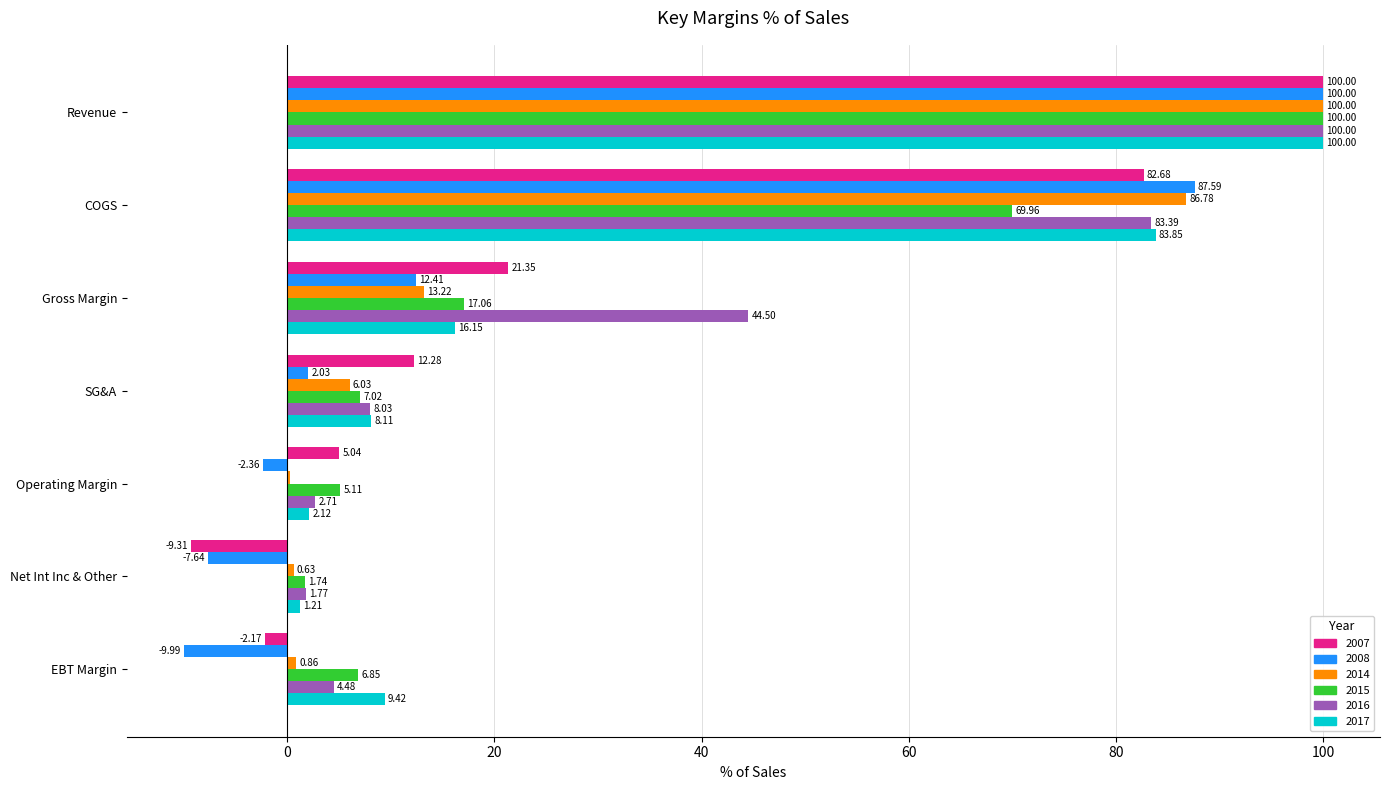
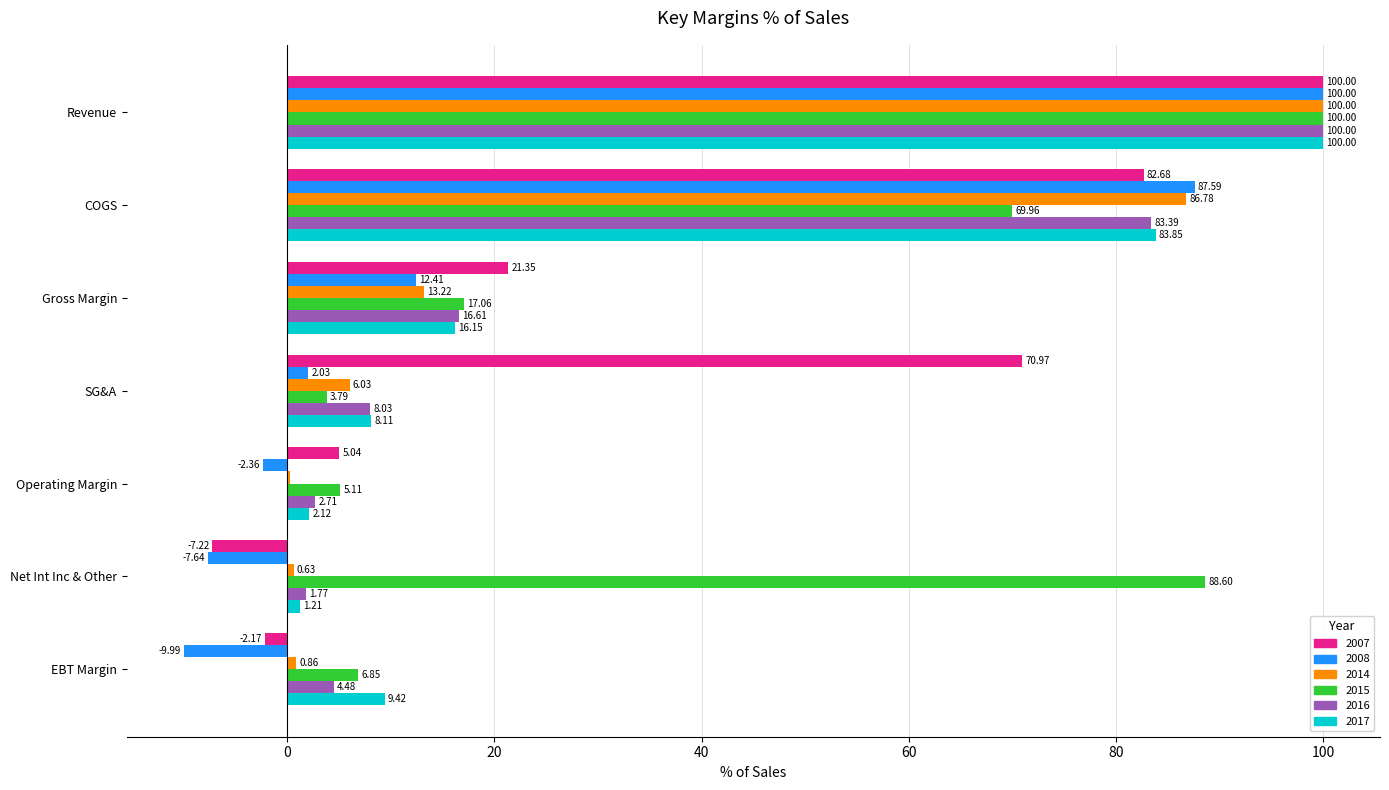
  {
    "2007": {
      "Revenue": 100.00,
      "COGS": 82.68,
      "Gross Margin": 21.35,
-     "SG&A": 12.28,
+     "SG&A": 70.97,
      "Operating Margin": 5.04,
-     "Net Int Inc & Other": -9.31,
+     "Net Int Inc & Other": -7.22,
      "EBT Margin": -2.17
    },
    "2008": {
      "Revenue": 100.00,
      "COGS": 87.59,
      "Gross Margin": 12.41,
      "SG&A": 2.03,
      "Operating Margin": -2.36,
      "Net Int Inc & Other": -7.64,
      "EBT Margin": -9.99
    },
    "2014": {
      "Revenue": 100.00,
      "COGS": 86.78,
      "Gross Margin": 13.22,
      "SG&A": 6.03,
      "Net Int Inc & Other": 0.63,
      "EBT Margin": 0.86
    },
    "2015": {
      "Revenue": 100.00,
      "COGS": 69.96,
      "Gross Margin": 17.06,
-     "SG&A": 7.02,
+     "SG&A": 3.79,
      "Operating Margin": 5.11,
-     "Net Int Inc & Other": 1.74,
+     "Net Int Inc & Other": 88.60,
      "EBT Margin": 6.85
    },
    "2016": {
      "Revenue": 100.00,
      "COGS": 83.39,
-     "Gross Margin": 44.50,
+     "Gross Margin": 16.61,
      "SG&A": 8.03,
      "Operating Margin": 2.71,
      "Net Int Inc & Other": 1.77,
      "EBT Margin": 4.48
    },
    "2017": {
      "Revenue": 100.00,
      "COGS": 83.85,
      "Gross Margin": 16.15,
      "SG&A": 8.11,
      "Operating Margin": 2.12,
      "Net Int Inc & Other": 1.21,
      "EBT Margin": 9.42
    }
  }
